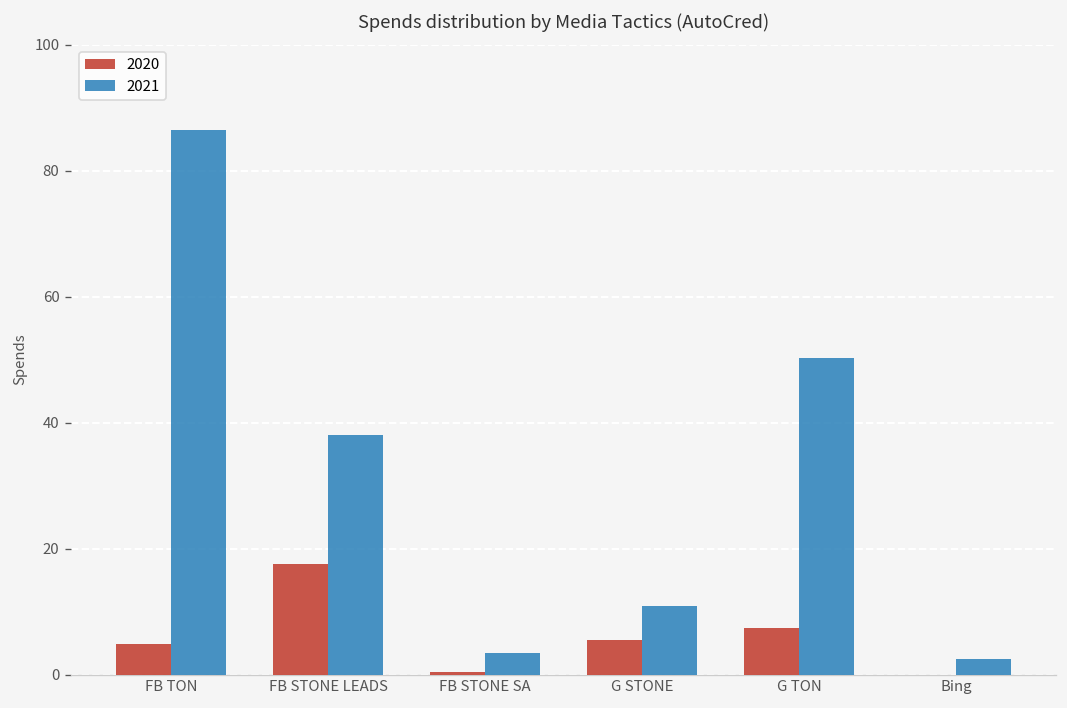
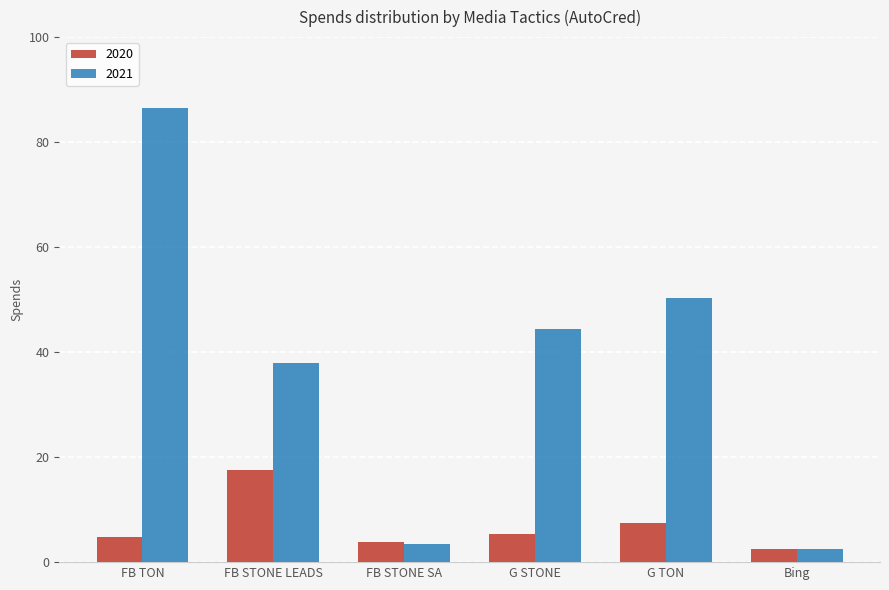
  {
    "2020": {
      "FB TON": 5,
      "FB STONE LEADS": 18,
-     "FB STONE SA": 0,
+     "FB STONE SA": 4,
      "G STONE": 5,
      "G TON": 7,
-     "Bing": 0
+     "Bing": 3
    },
    "2021": {
      "FB TON": 86,
      "FB STONE LEADS": 38,
      "FB STONE SA": 3,
-     "G STONE": 11,
+     "G STONE": 44,
      "G TON": 50,
      "Bing": 2
    }
  }
